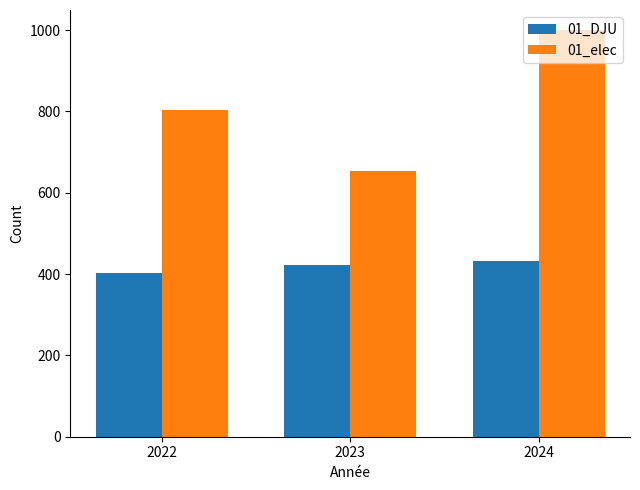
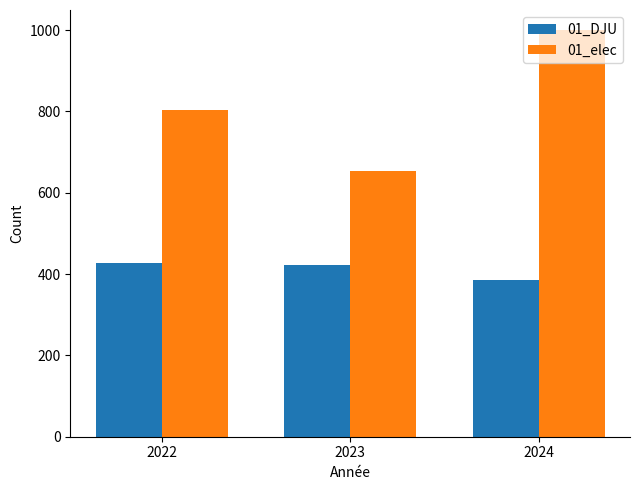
  {
    "01_DJU": {
-     "2022": 400,
+     "2022": 430,
      "2023": 420,
-     "2024": 430
+     "2024": 390
    },
    "01_elec": {
      "2022": 800,
      "2023": 650
    }
  }
